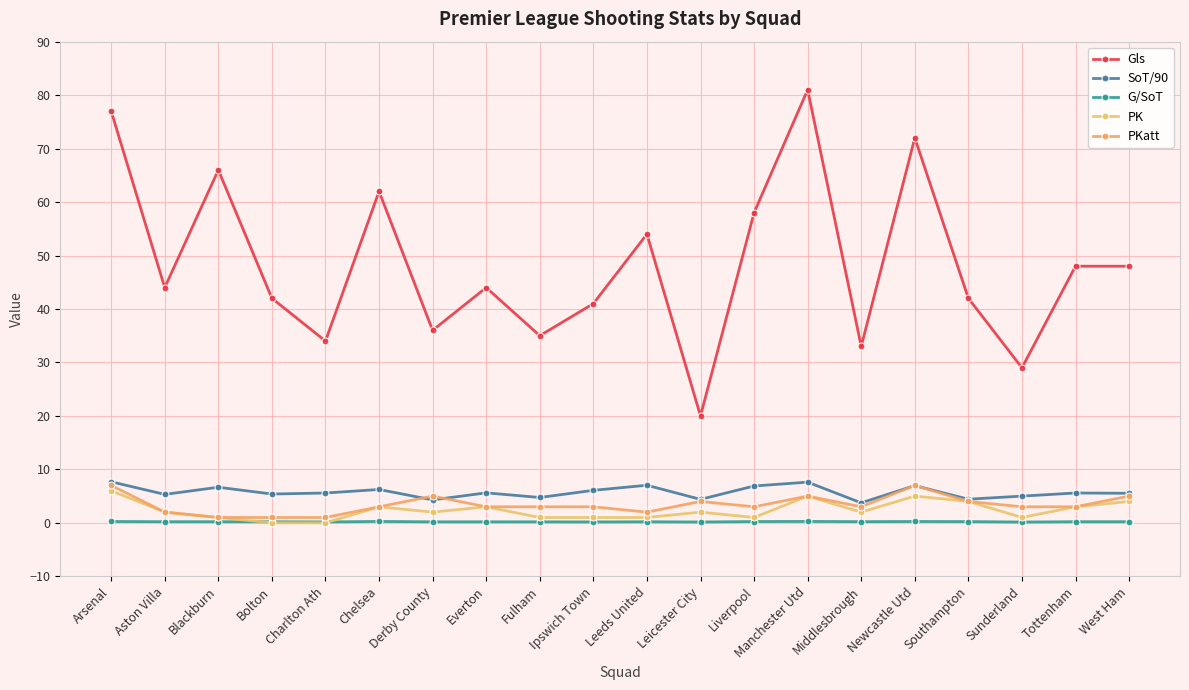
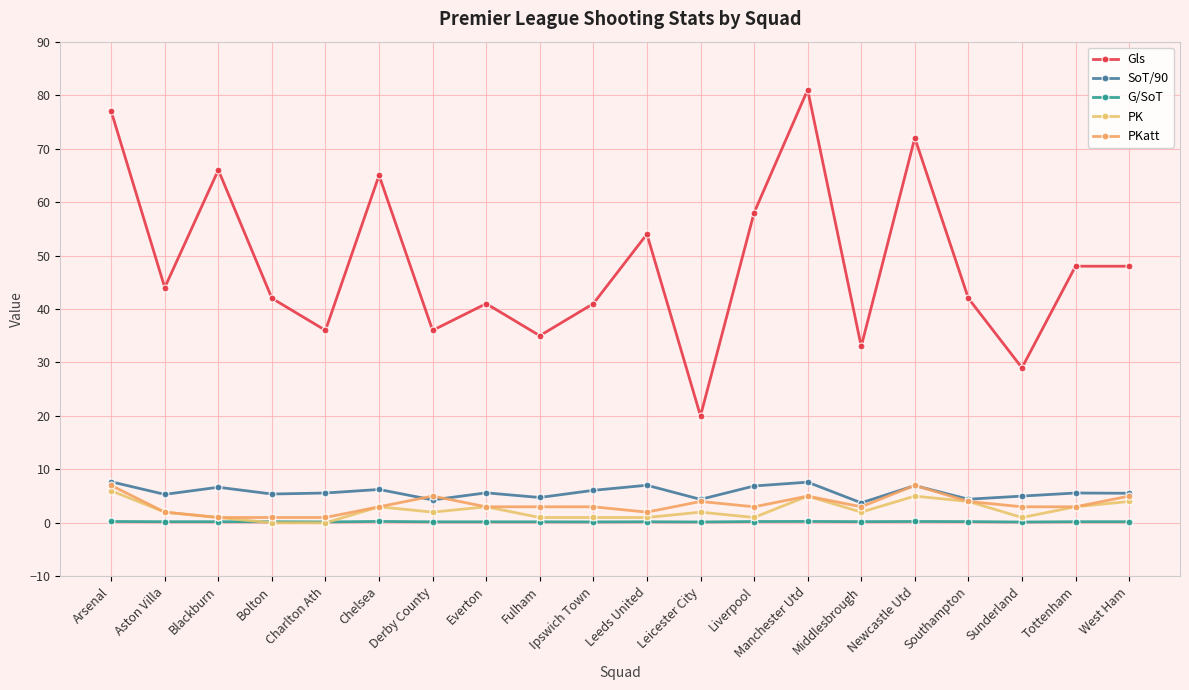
  {
    "Gls": {
      "Arsenal": 77,
      "Aston Villa": 44,
      "Blackburn": 66,
      "Bolton": 42,
-     "Charlton Ath": 34,
-     "Chelsea": 62,
+     "Charlton Ath": 36,
+     "Chelsea": 65,
      "Derby County": 36,
-     "Everton": 44,
+     "Everton": 41,
      "Fulham": 35,
      "Ipswich Town": 41,
      "Leeds United": 54,
      "Leicester City": 20,
      "Liverpool": 58,
      "Manchester Utd": 81,
      "Middlesbrough": 33,
      "Newcastle Utd": 72,
      "Southampton": 42,
      "Sunderland": 29,
      "Tottenham": 48,
      "West Ham": 48
    }
  }
